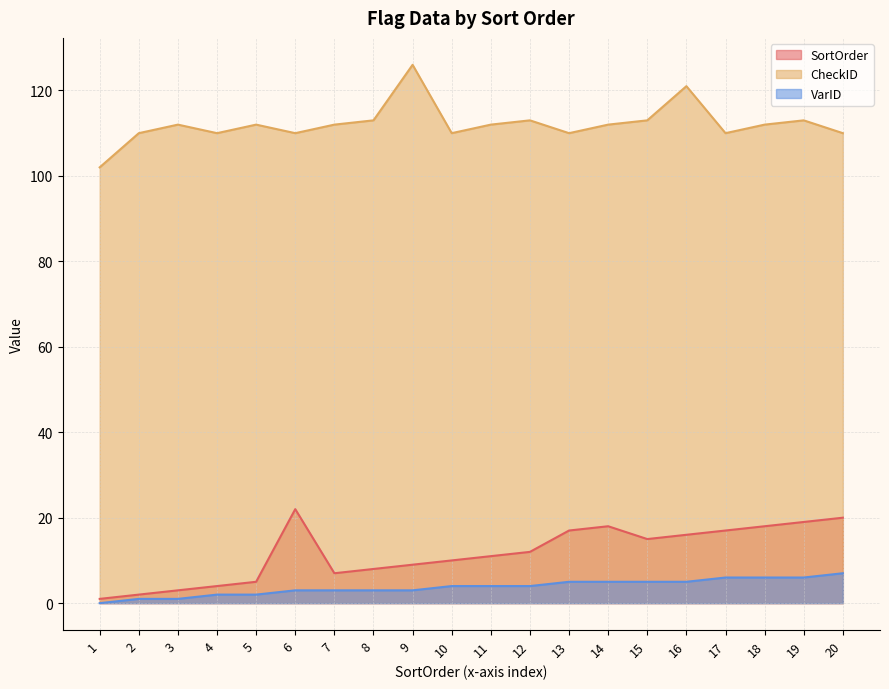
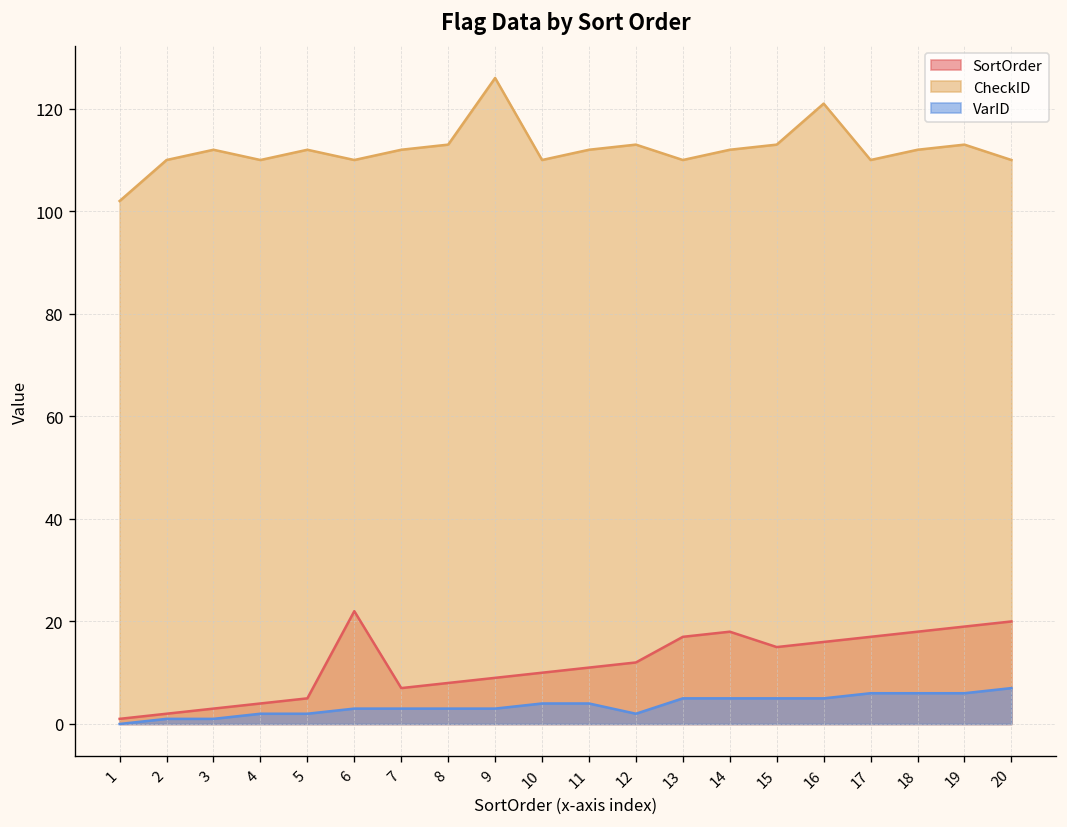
  {
    "SortOrder": {
      "1": 1,
      "2": 2,
      "3": 3,
      "4": 4,
      "5": 5,
      "6": 22,
      "7": 7,
      "8": 8,
      "9": 9,
      "10": 10,
      "11": 11,
      "12": 12,
      "13": 17,
      "14": 18,
      "15": 15,
      "16": 16,
      "17": 17,
      "18": 18,
      "19": 19,
      "20": 20
    },
    "CheckID": {
      "1": 102,
      "2": 110,
      "3": 112,
      "4": 110,
      "5": 112,
      "6": 110,
      "7": 112,
      "8": 113,
      "9": 126,
      "10": 110,
      "11": 112,
      "12": 113,
      "13": 110,
      "14": 112,
      "15": 113,
      "16": 121,
      "17": 110,
      "18": 112,
      "19": 113,
      "20": 110
    },
    "VarID": {
      "1": 0,
      "2": 1,
      "3": 1,
      "4": 2,
      "5": 2,
      "6": 3,
      "7": 3,
      "8": 3,
      "9": 3,
      "10": 4,
      "11": 4,
-     "12": 4,
+     "12": 2,
      "13": 5,
      "14": 5,
      "15": 5,
      "16": 5,
      "17": 6,
      "18": 6,
      "19": 6,
      "20": 7
    }
  }
